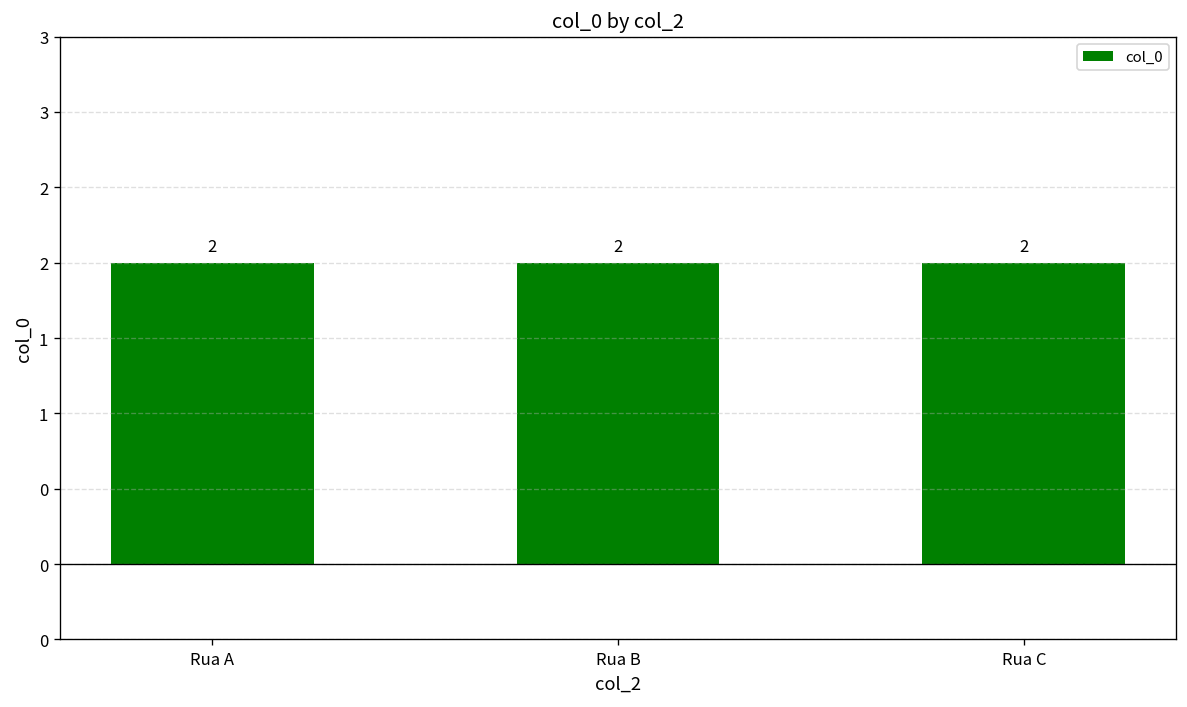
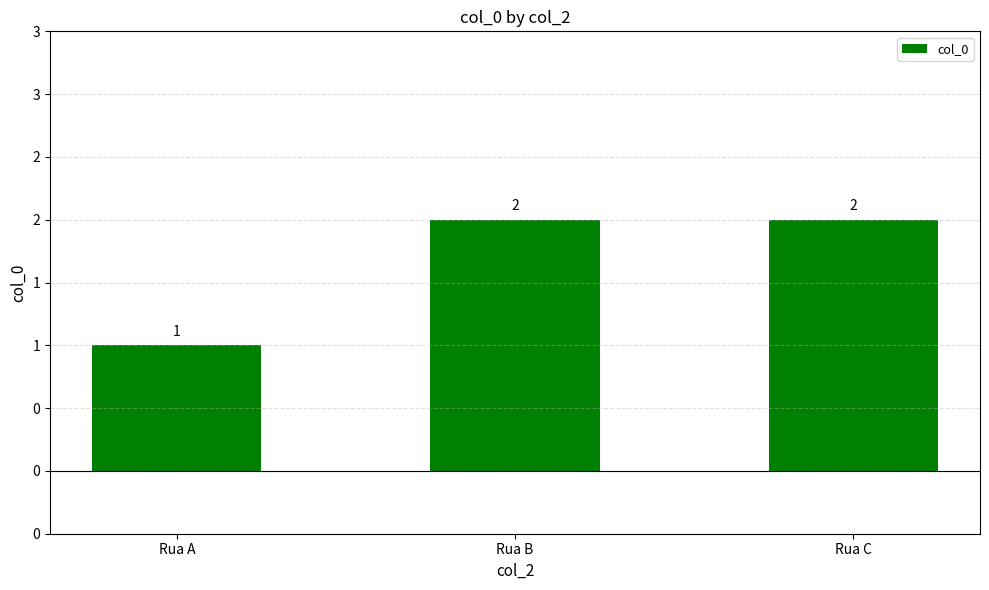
  {
-   "Rua A": 2,
+   "Rua A": 1,
    "Rua B": 2,
    "Rua C": 2
  }
